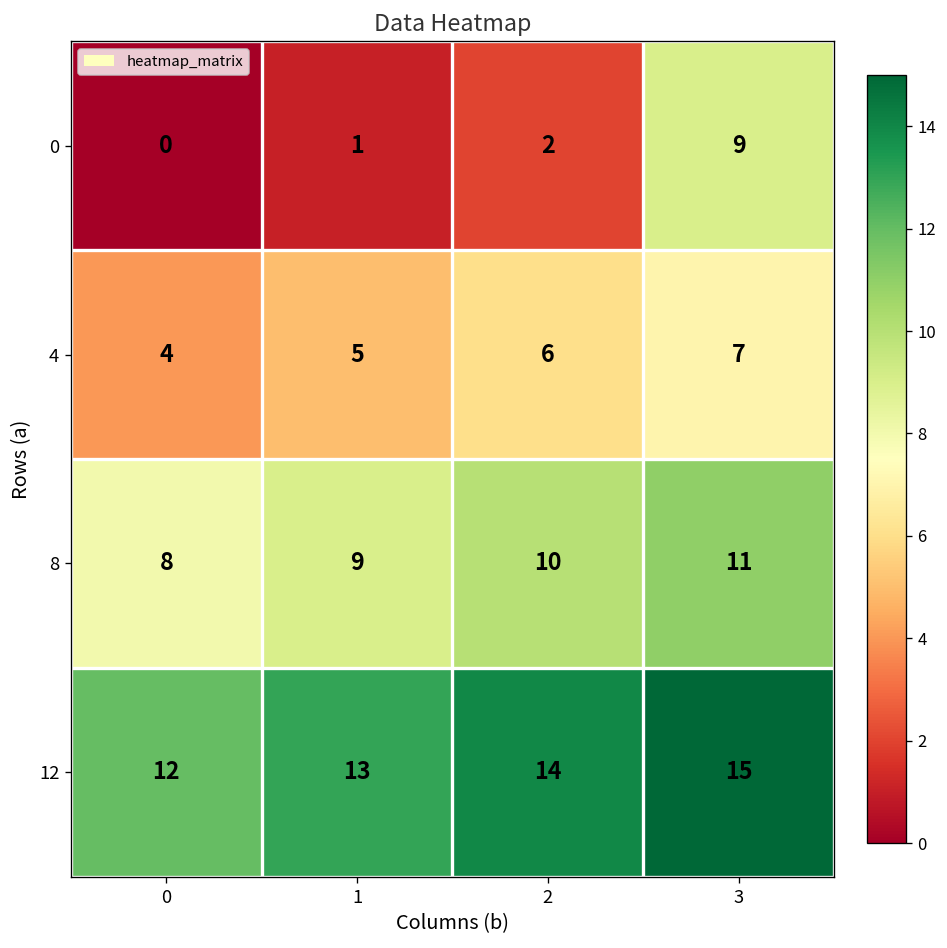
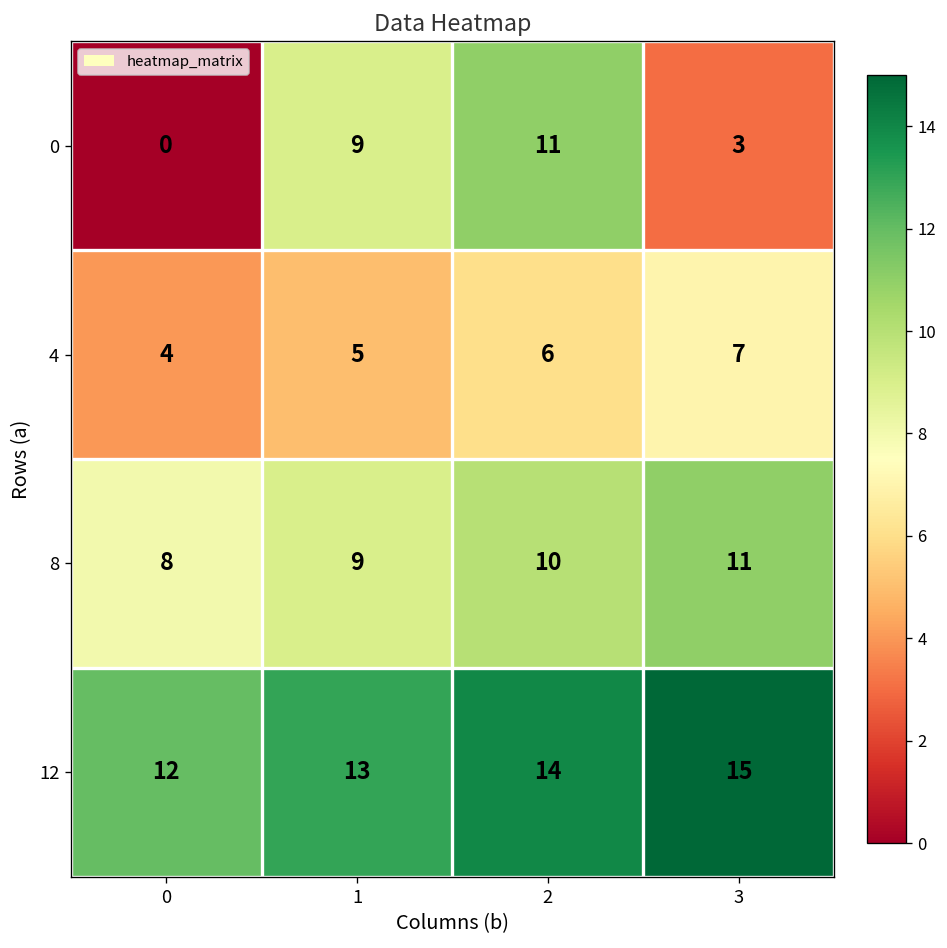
  {
    "0": {
      "0": 0,
-     "1": 1,
-     "2": 2,
-     "3": 9
+     "1": 9,
+     "2": 11,
+     "3": 3
    },
    "4": {
      "0": 4,
      "1": 5,
      "2": 6,
      "3": 7
    },
    "8": {
      "0": 8,
      "1": 9,
      "2": 10,
      "3": 11
    },
    "12": {
      "0": 12,
      "1": 13,
      "2": 14,
      "3": 15
    }
  }
